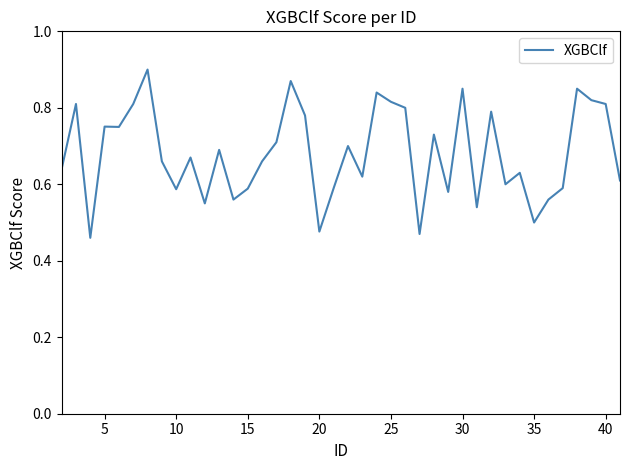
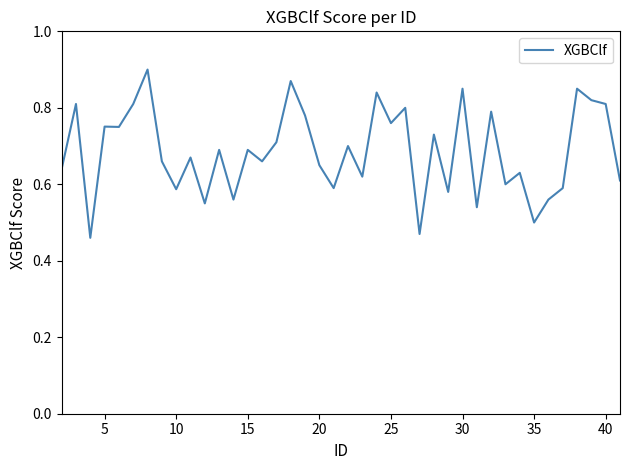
  {
    "5": 0.75,
    "10": 0.59,
-   "15": 0.59,
-   "20": 0.48,
-   "25": 0.82,
+   "15": 0.69,
+   "20": 0.65,
+   "25": 0.76,
    "30": 0.85,
    "35": 0.50,
    "40": 0.81
  }
